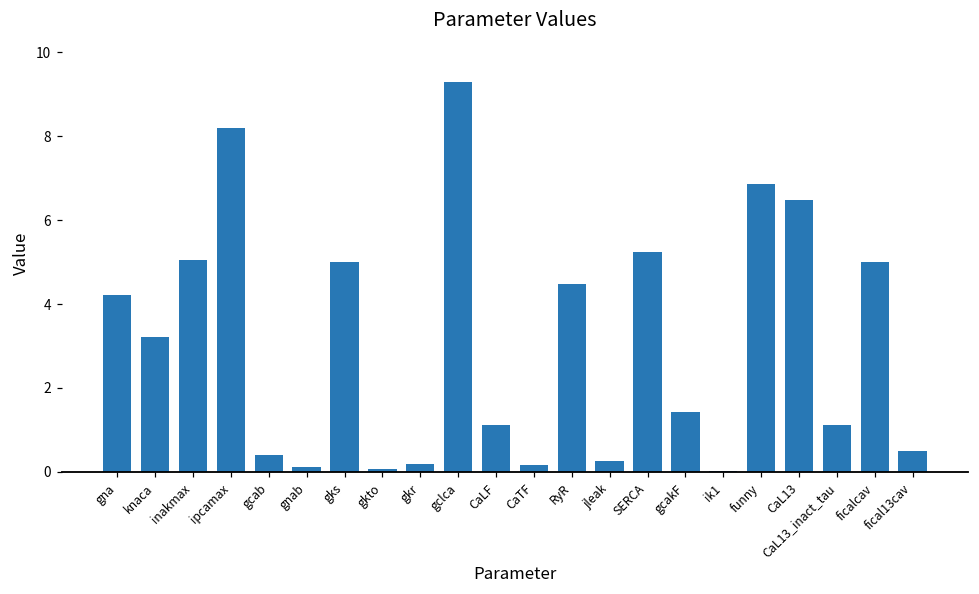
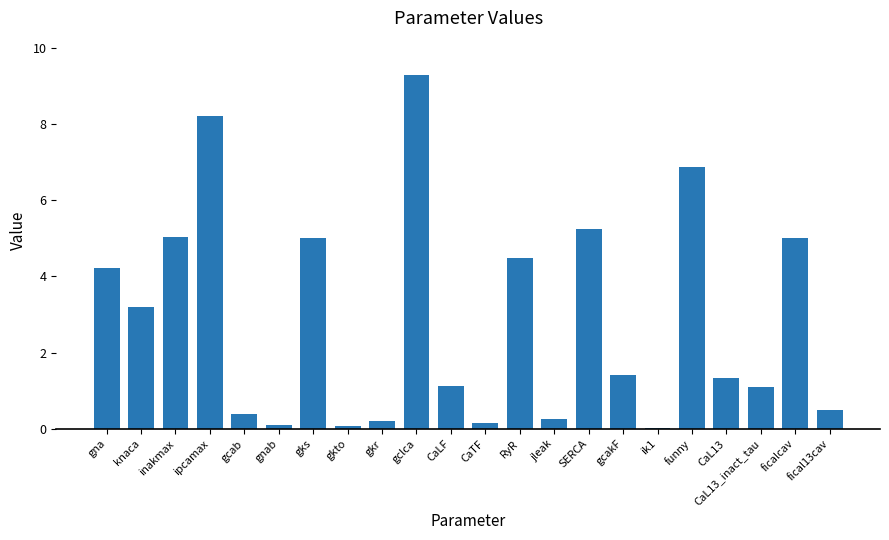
  {
    "gna": 4.2,
    "knaca": 3.2,
    "inakmax": 5.0,
    "ipcamax": 8.2,
    "gcab": 0.4,
    "gnab": 0.1,
    "gks": 5.0,
    "gkto": 0.1,
    "gkr": 0.2,
    "gclca": 9.3,
    "CaLF": 1.1,
    "CaTF": 0.2,
    "RyR": 4.5,
    "jleak": 0.2,
    "SERCA": 5.2,
    "gcakF": 1.4,
    "funny": 6.9,
-   "CaL13": 6.5,
+   "CaL13": 1.3,
    "CaL13_inact_tau": 1.1,
    "ficalcav": 5.0,
    "fical13cav": 0.5
  }
